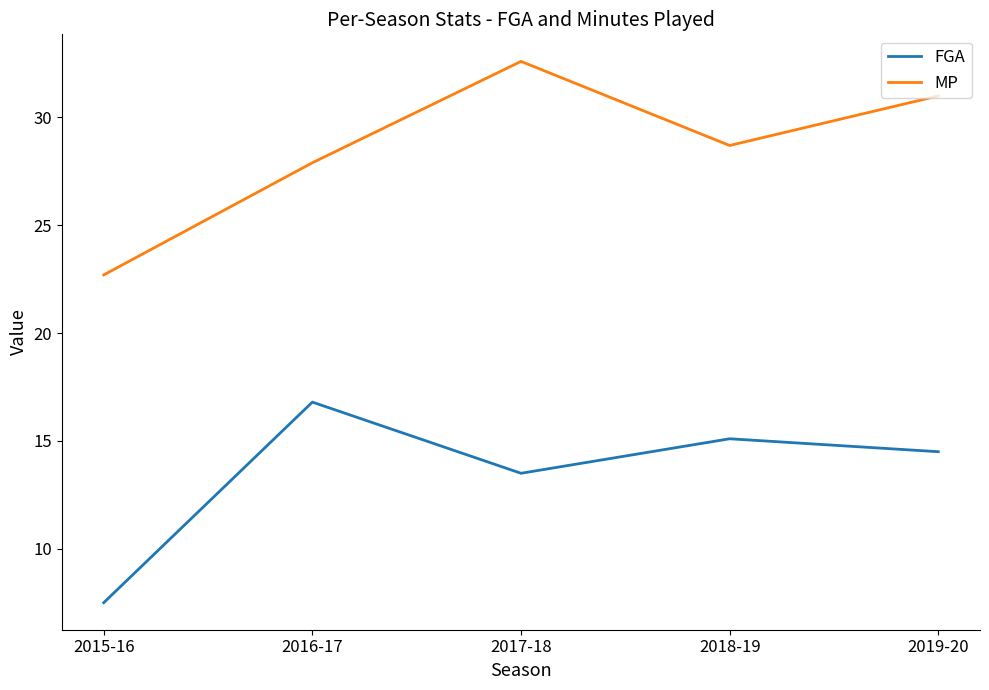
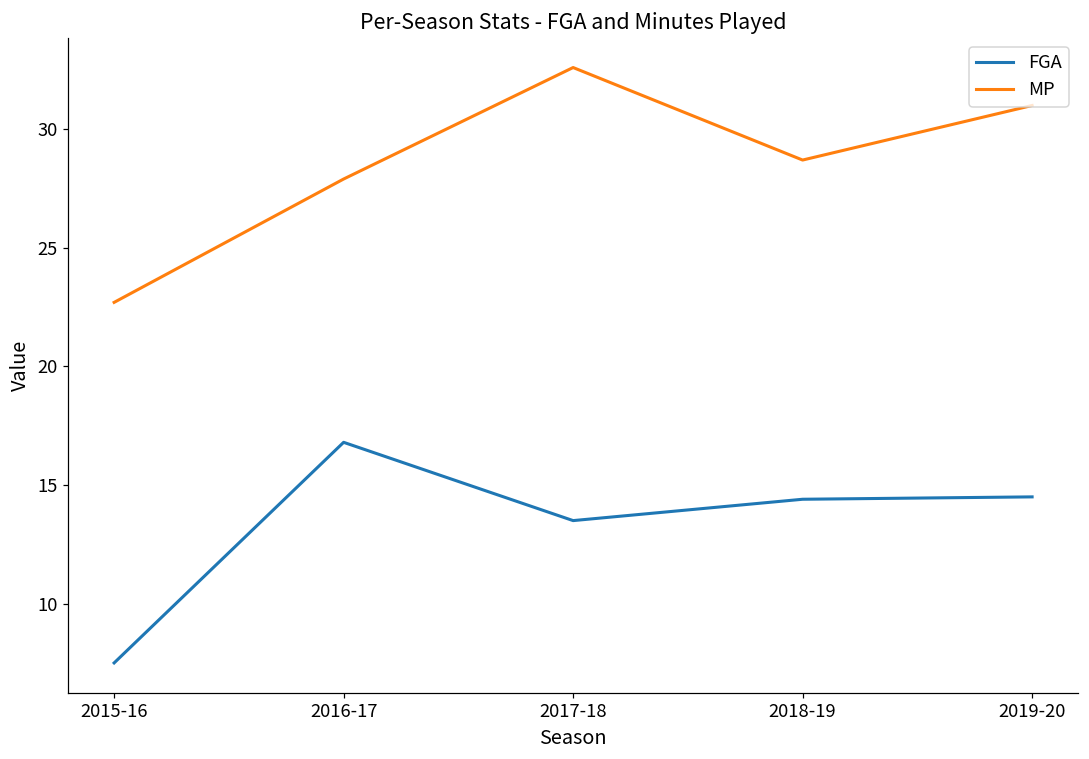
  {
    "FGA": {
      "2015-16": 7.5,
      "2016-17": 16.8,
      "2017-18": 13.5,
-     "2018-19": 15.1,
+     "2018-19": 14.4,
      "2019-20": 14.5
    },
    "MP": {
      "2015-16": 22.7,
      "2016-17": 27.9,
      "2017-18": 32.6,
      "2018-19": 28.7
    }
  }
